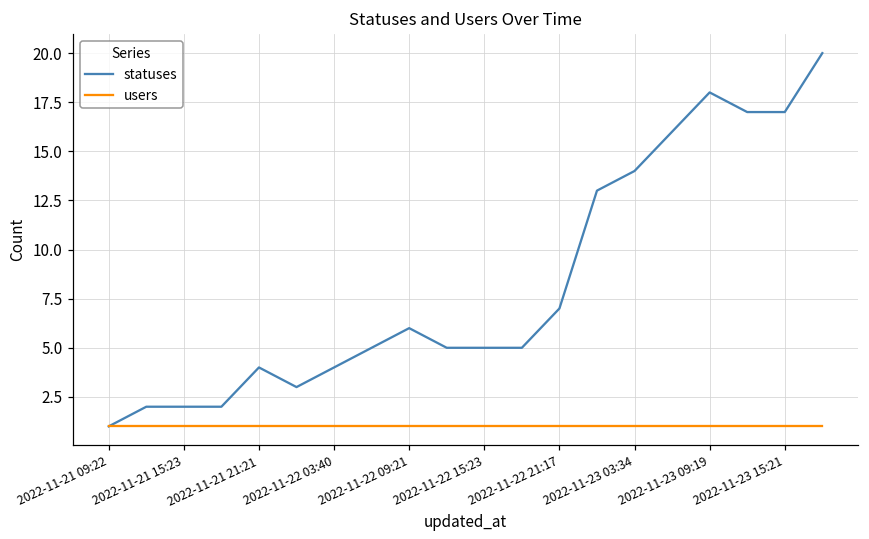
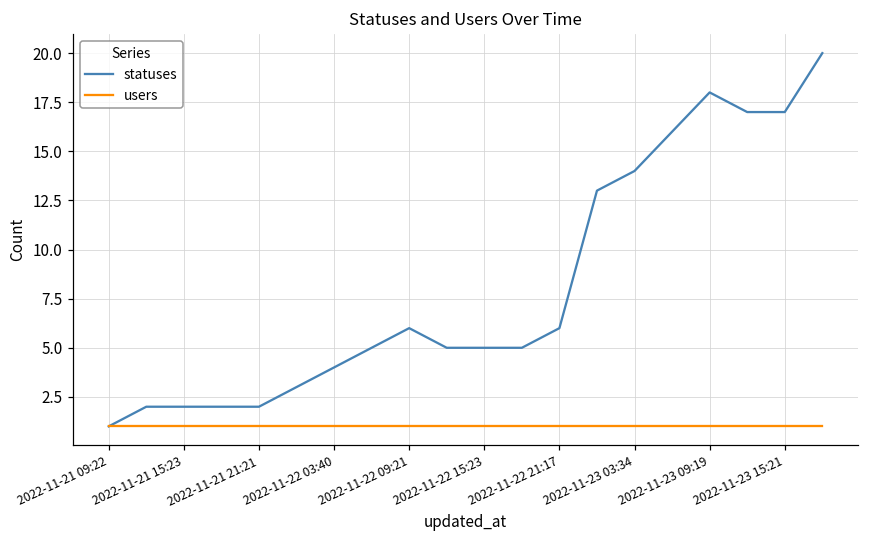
  {
    "statuses": {
      "2022-11-21 15:23": 2,
-     "2022-11-21 21:21": 4,
+     "2022-11-21 21:21": 2,
      "2022-11-22 03:40": 4,
      "2022-11-22 09:21": 6,
      "2022-11-22 15:23": 5,
-     "2022-11-22 21:17": 7,
+     "2022-11-22 21:17": 6,
      "2022-11-23 03:34": 14,
      "2022-11-23 09:19": 18,
      "2022-11-23 15:21": 17
    },
    "users": {
      "2022-11-21 15:23": 1,
      "2022-11-21 21:21": 1,
      "2022-11-22 03:40": 1,
      "2022-11-22 09:21": 1,
      "2022-11-22 15:23": 1,
      "2022-11-22 21:17": 1,
      "2022-11-23 03:34": 1,
      "2022-11-23 09:19": 1,
      "2022-11-23 15:21": 1
    }
  }
